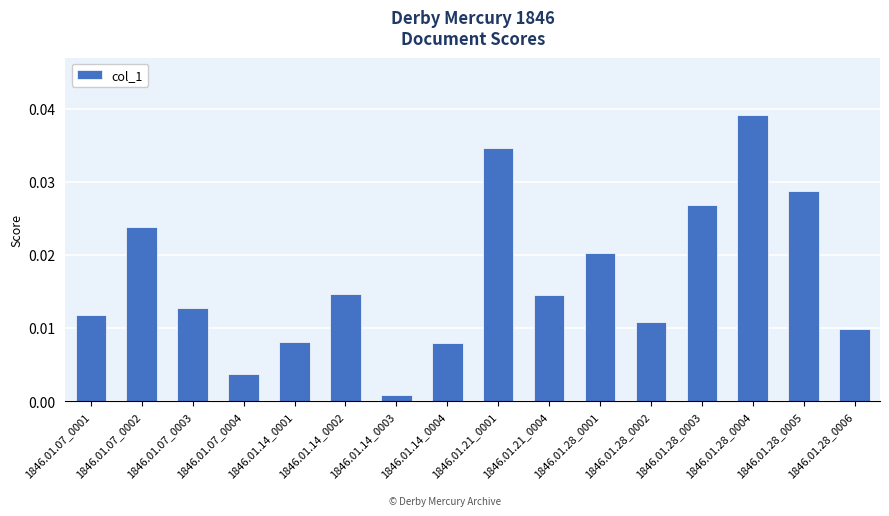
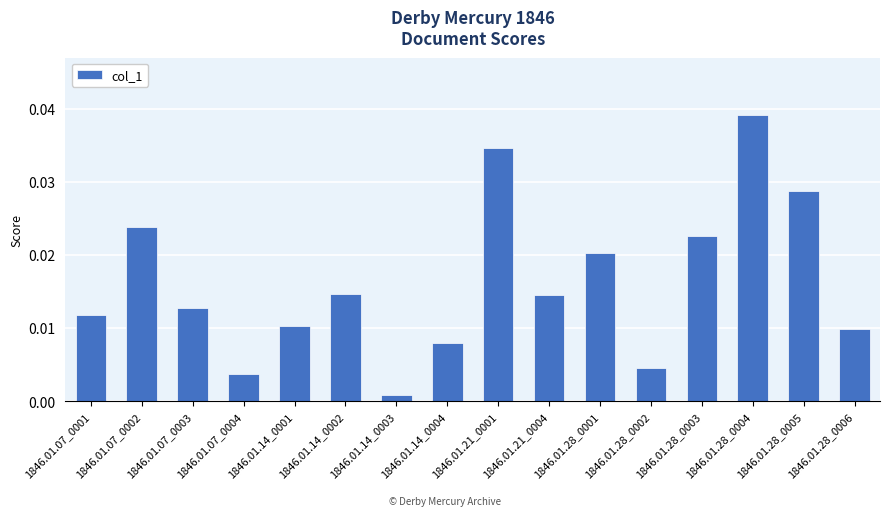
  {
    "1846.01.07_0001": 0.012,
    "1846.01.07_0002": 0.024,
    "1846.01.07_0003": 0.013,
    "1846.01.07_0004": 0.004,
-   "1846.01.14_0001": 0.008,
+   "1846.01.14_0001": 0.010,
    "1846.01.14_0002": 0.015,
    "1846.01.14_0003": 0.001,
    "1846.01.14_0004": 0.008,
    "1846.01.21_0001": 0.035,
    "1846.01.21_0004": 0.014,
    "1846.01.28_0001": 0.020,
-   "1846.01.28_0002": 0.011,
-   "1846.01.28_0003": 0.027,
+   "1846.01.28_0002": 0.005,
+   "1846.01.28_0003": 0.023,
    "1846.01.28_0004": 0.039,
    "1846.01.28_0005": 0.029,
    "1846.01.28_0006": 0.010
  }
